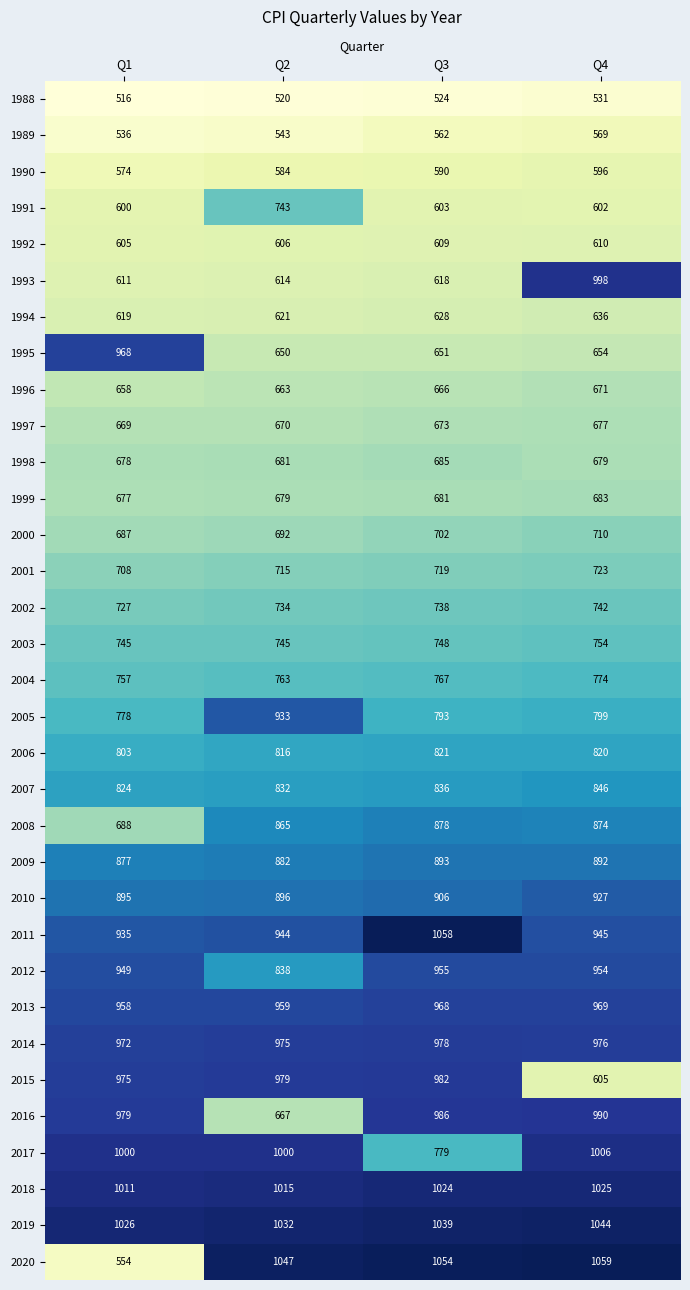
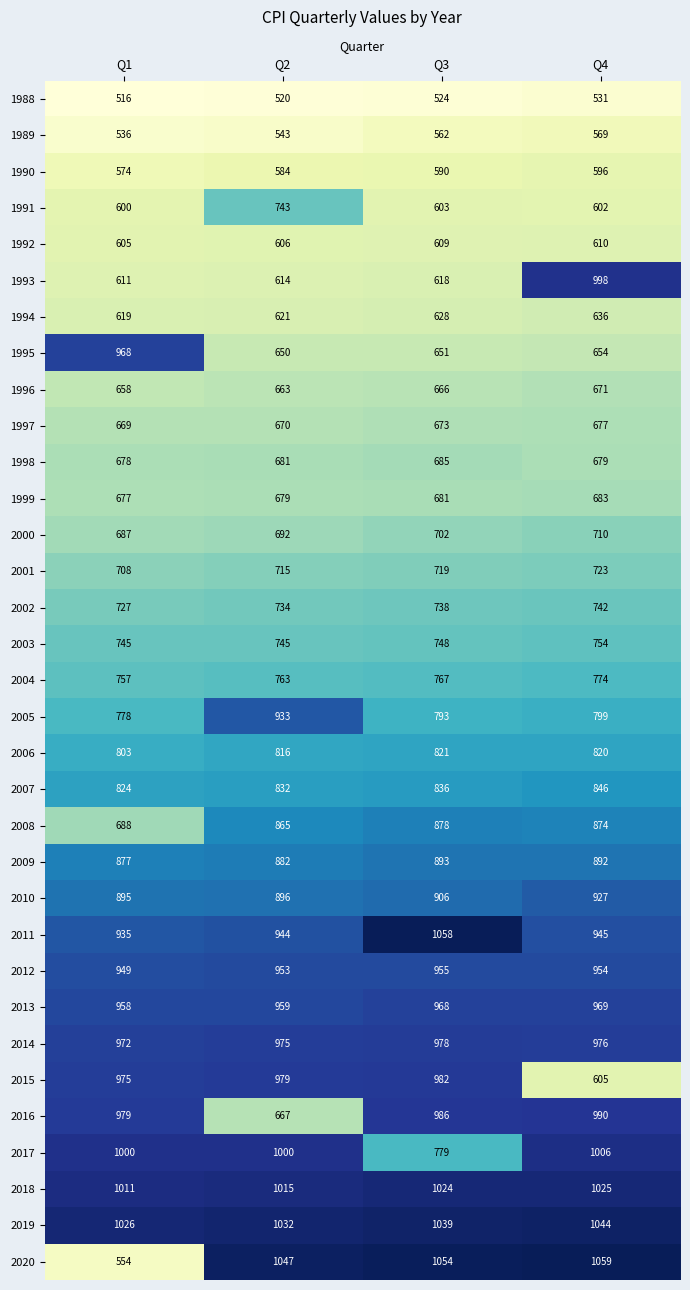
  {
    "1988": {
      "Q1": 516,
      "Q2": 520,
      "Q3": 524,
      "Q4": 531
    },
    "1989": {
      "Q1": 536,
      "Q2": 543,
      "Q3": 562,
      "Q4": 569
    },
    "1990": {
      "Q1": 574,
      "Q2": 584,
      "Q3": 590,
      "Q4": 596
    },
    "1991": {
      "Q1": 600,
      "Q2": 743,
      "Q3": 603,
      "Q4": 602
    },
    "1992": {
      "Q1": 605,
      "Q2": 606,
      "Q3": 609,
      "Q4": 610
    },
    "1993": {
      "Q1": 611,
      "Q2": 614,
      "Q3": 618,
      "Q4": 998
    },
    "1994": {
      "Q1": 619,
      "Q2": 621,
      "Q3": 628,
      "Q4": 636
    },
    "1995": {
      "Q1": 968,
      "Q2": 650,
      "Q3": 651,
      "Q4": 654
    },
    "1996": {
      "Q1": 658,
      "Q2": 663,
      "Q3": 666,
      "Q4": 671
    },
    "1997": {
      "Q1": 669,
      "Q2": 670,
      "Q3": 673,
      "Q4": 677
    },
    "1998": {
      "Q1": 678,
      "Q2": 681,
      "Q3": 685,
      "Q4": 679
    },
    "1999": {
      "Q1": 677,
      "Q2": 679,
      "Q3": 681,
      "Q4": 683
    },
    "2000": {
      "Q1": 687,
      "Q2": 692,
      "Q3": 702,
      "Q4": 710
    },
    "2001": {
      "Q1": 708,
      "Q2": 715,
      "Q3": 719,
      "Q4": 723
    },
    "2002": {
      "Q1": 727,
      "Q2": 734,
      "Q3": 738,
      "Q4": 742
    },
    "2003": {
      "Q1": 745,
      "Q2": 745,
      "Q3": 748,
      "Q4": 754
    },
    "2004": {
      "Q1": 757,
      "Q2": 763,
      "Q3": 767,
      "Q4": 774
    },
    "2005": {
      "Q1": 778,
      "Q2": 933,
      "Q3": 793,
      "Q4": 799
    },
    "2006": {
      "Q1": 803,
      "Q2": 816,
      "Q3": 821,
      "Q4": 820
    },
    "2007": {
      "Q1": 824,
      "Q2": 832,
      "Q3": 836,
      "Q4": 846
    },
    "2008": {
      "Q1": 688,
      "Q2": 865,
      "Q3": 878,
      "Q4": 874
    },
    "2009": {
      "Q1": 877,
      "Q2": 882,
      "Q3": 893,
      "Q4": 892
    },
    "2010": {
      "Q1": 895,
      "Q2": 896,
      "Q3": 906,
      "Q4": 927
    },
    "2011": {
      "Q1": 935,
      "Q2": 944,
      "Q3": 1058,
      "Q4": 945
    },
    "2012": {
      "Q1": 949,
-     "Q2": 838,
+     "Q2": 953,
      "Q3": 955,
      "Q4": 954
    },
    "2013": {
      "Q1": 958,
      "Q2": 959,
      "Q3": 968,
      "Q4": 969
    },
    "2014": {
      "Q1": 972,
      "Q2": 975,
      "Q3": 978,
      "Q4": 976
    },
    "2015": {
      "Q1": 975,
      "Q2": 979,
      "Q3": 982,
      "Q4": 605
    },
    "2016": {
      "Q1": 979,
      "Q2": 667,
      "Q3": 986,
      "Q4": 990
    },
    "2017": {
      "Q1": 1000,
      "Q2": 1000,
      "Q3": 779,
      "Q4": 1006
    },
    "2018": {
      "Q1": 1011,
      "Q2": 1015,
      "Q3": 1024,
      "Q4": 1025
    },
    "2019": {
      "Q1": 1026,
      "Q2": 1032,
      "Q3": 1039,
      "Q4": 1044
    },
    "2020": {
      "Q1": 554,
      "Q2": 1047,
      "Q3": 1054,
      "Q4": 1059
    }
  }
